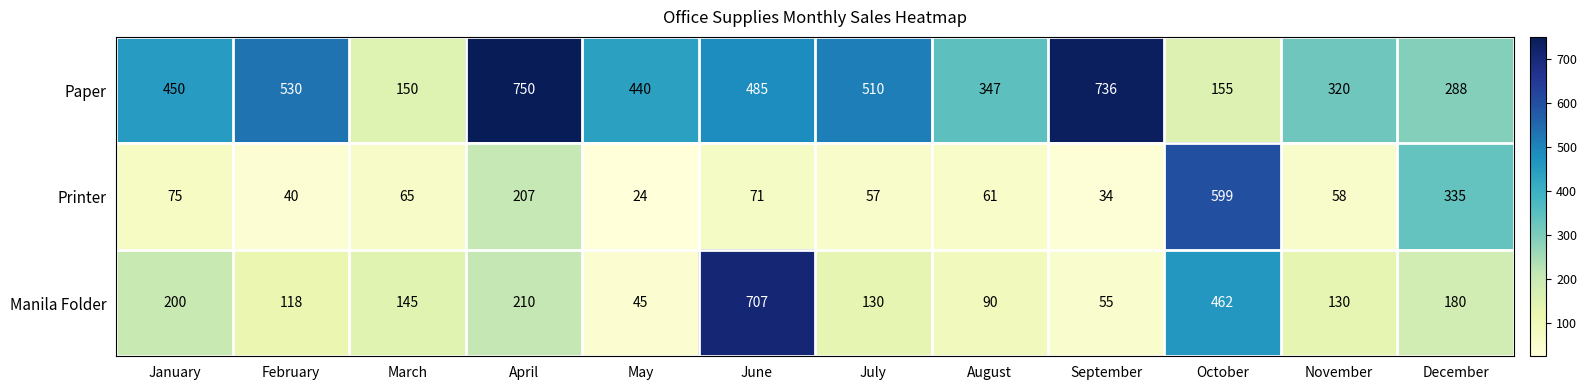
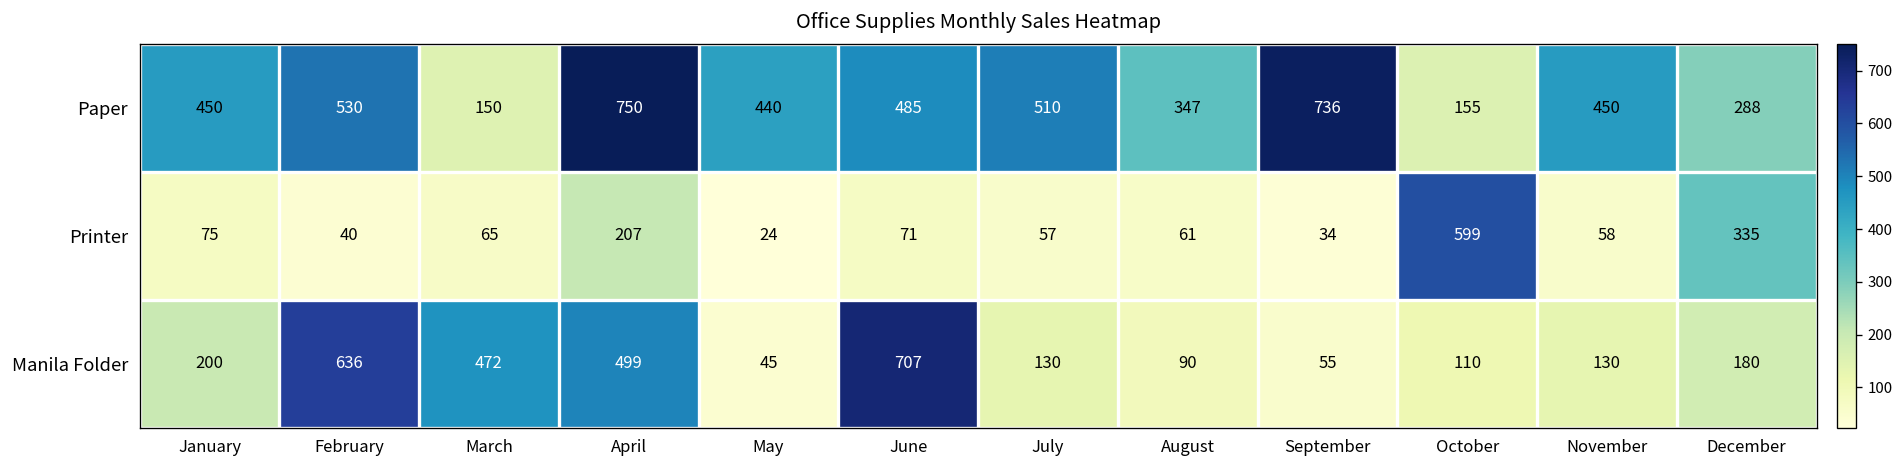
  {
    "Paper": {
      "January": 450,
      "February": 530,
      "March": 150,
      "April": 750,
      "May": 440,
      "June": 485,
      "July": 510,
      "August": 347,
      "September": 736,
      "October": 155,
-     "November": 320,
+     "November": 450,
      "December": 288
    },
    "Printer": {
      "January": 75,
      "February": 40,
      "March": 65,
      "April": 207,
      "May": 24,
      "June": 71,
      "July": 57,
      "August": 61,
      "September": 34,
      "October": 599,
      "November": 58,
      "December": 335
    },
    "Manila Folder": {
      "January": 200,
-     "February": 118,
-     "March": 145,
-     "April": 210,
+     "February": 636,
+     "March": 472,
+     "April": 499,
      "May": 45,
      "June": 707,
      "July": 130,
      "August": 90,
      "September": 55,
-     "October": 462,
+     "October": 110,
      "November": 130,
      "December": 180
    }
  }
